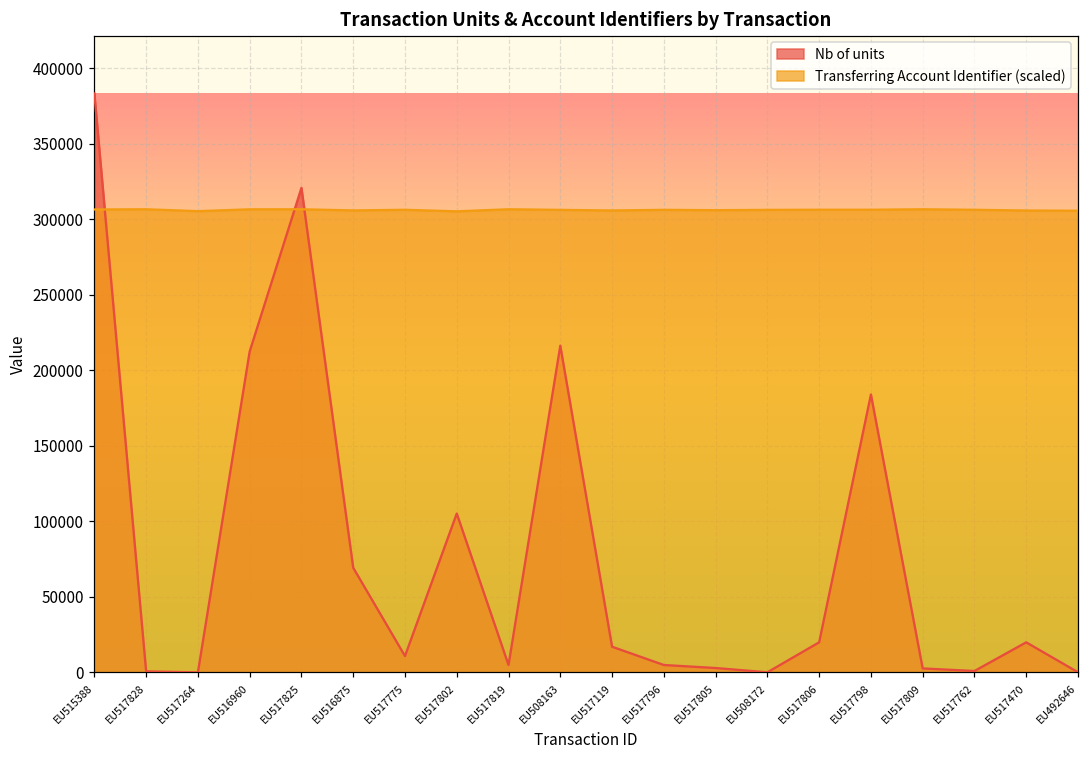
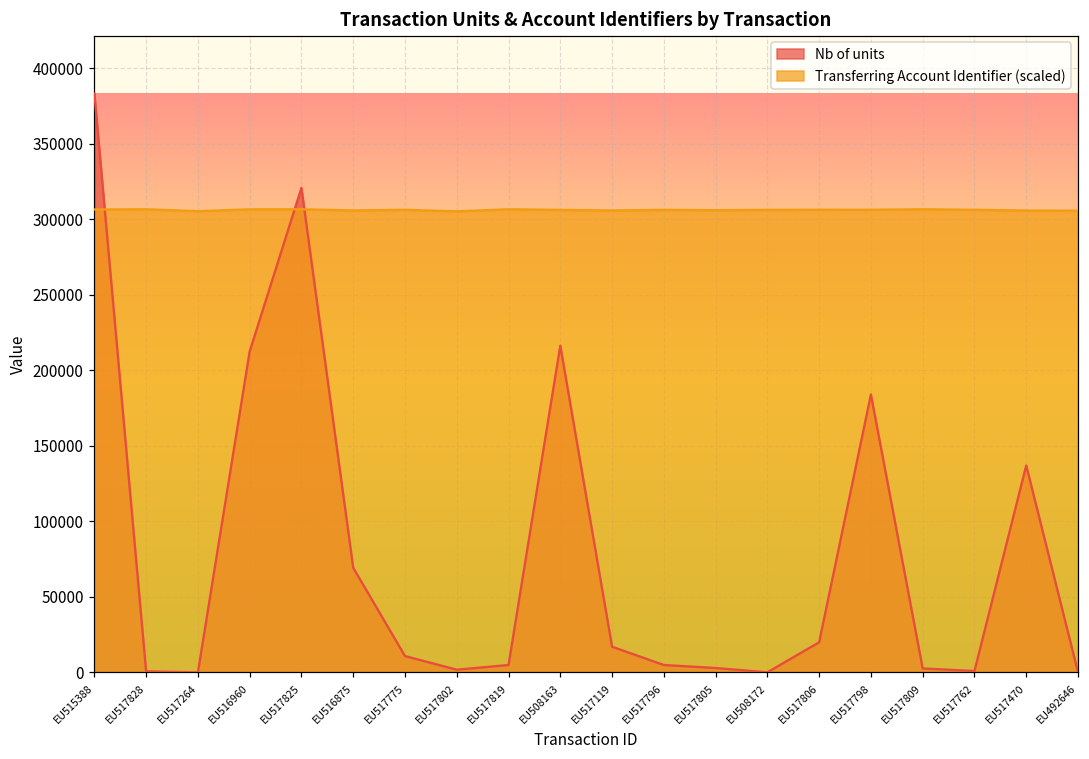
  {
    "Nb of units": {
      "EU515388": 383000,
      "EU517828": 1000,
      "EU517264": 0,
      "EU516960": 212000,
      "EU517825": 321000,
      "EU516875": 69000,
      "EU517775": 11000,
-     "EU517802": 105000,
+     "EU517802": 2000,
      "EU517819": 5000,
      "EU508163": 216000,
      "EU517119": 17000,
      "EU517796": 5000,
      "EU517805": 3000,
      "EU508172": 0,
      "EU517806": 20000,
      "EU517798": 184000,
      "EU517809": 3000,
      "EU517762": 1000,
-     "EU517470": 20000,
+     "EU517470": 137000,
      "EU492646": 0
    },
    "Transferring Account Identifier (scaled)": {
      "EU515388": 306000,
      "EU517828": 307000,
      "EU517264": 305000,
      "EU516960": 307000,
      "EU517825": 307000,
      "EU516875": 306000,
      "EU517775": 306000,
      "EU517802": 305000,
      "EU517819": 307000,
      "EU508163": 306000,
      "EU517119": 306000,
      "EU517796": 306000,
      "EU517805": 306000,
      "EU508172": 306000,
      "EU517806": 306000,
      "EU517798": 306000,
      "EU517809": 307000,
      "EU517762": 306000,
      "EU517470": 306000,
      "EU492646": 306000
    }
  }
